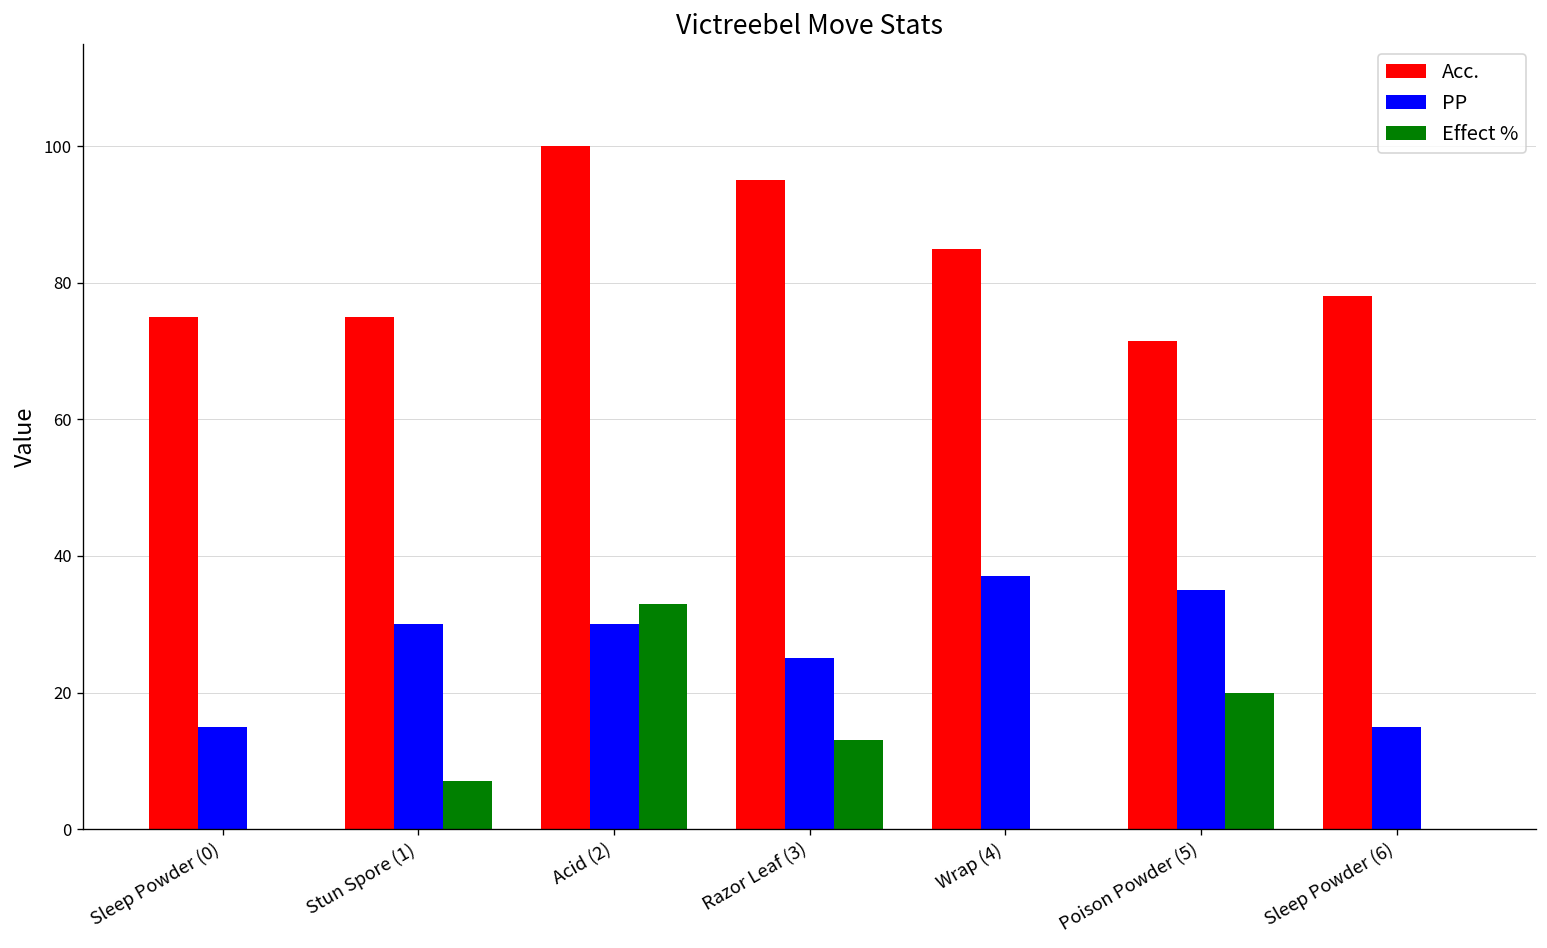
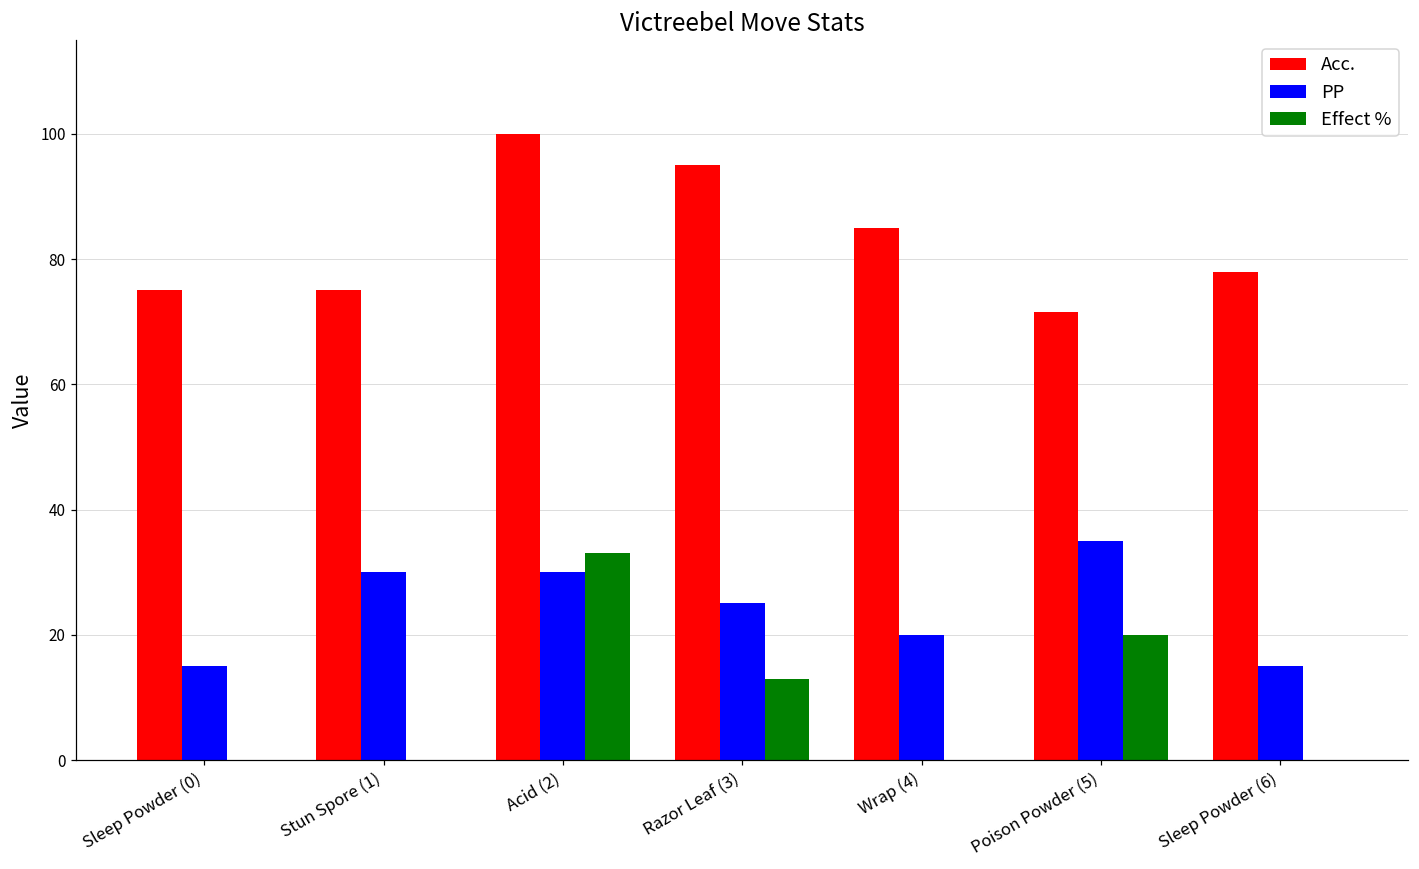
  {
    "Acc.": {
      "Sleep Powder (0)": 75,
      "Stun Spore (1)": 75,
      "Acid (2)": 100,
      "Razor Leaf (3)": 95,
      "Wrap (4)": 85,
      "Poison Powder (5)": 72,
      "Sleep Powder (6)": 78
    },
    "PP": {
      "Sleep Powder (0)": 15,
      "Stun Spore (1)": 30,
      "Acid (2)": 30,
      "Razor Leaf (3)": 25,
-     "Wrap (4)": 37,
+     "Wrap (4)": 20,
      "Poison Powder (5)": 35,
      "Sleep Powder (6)": 15
    },
    "Effect %": {
      "Sleep Powder (0)": 0,
-     "Stun Spore (1)": 7,
+     "Stun Spore (1)": 0,
      "Acid (2)": 33,
      "Razor Leaf (3)": 13,
      "Wrap (4)": 0,
      "Poison Powder (5)": 20,
      "Sleep Powder (6)": 0
    }
  }
